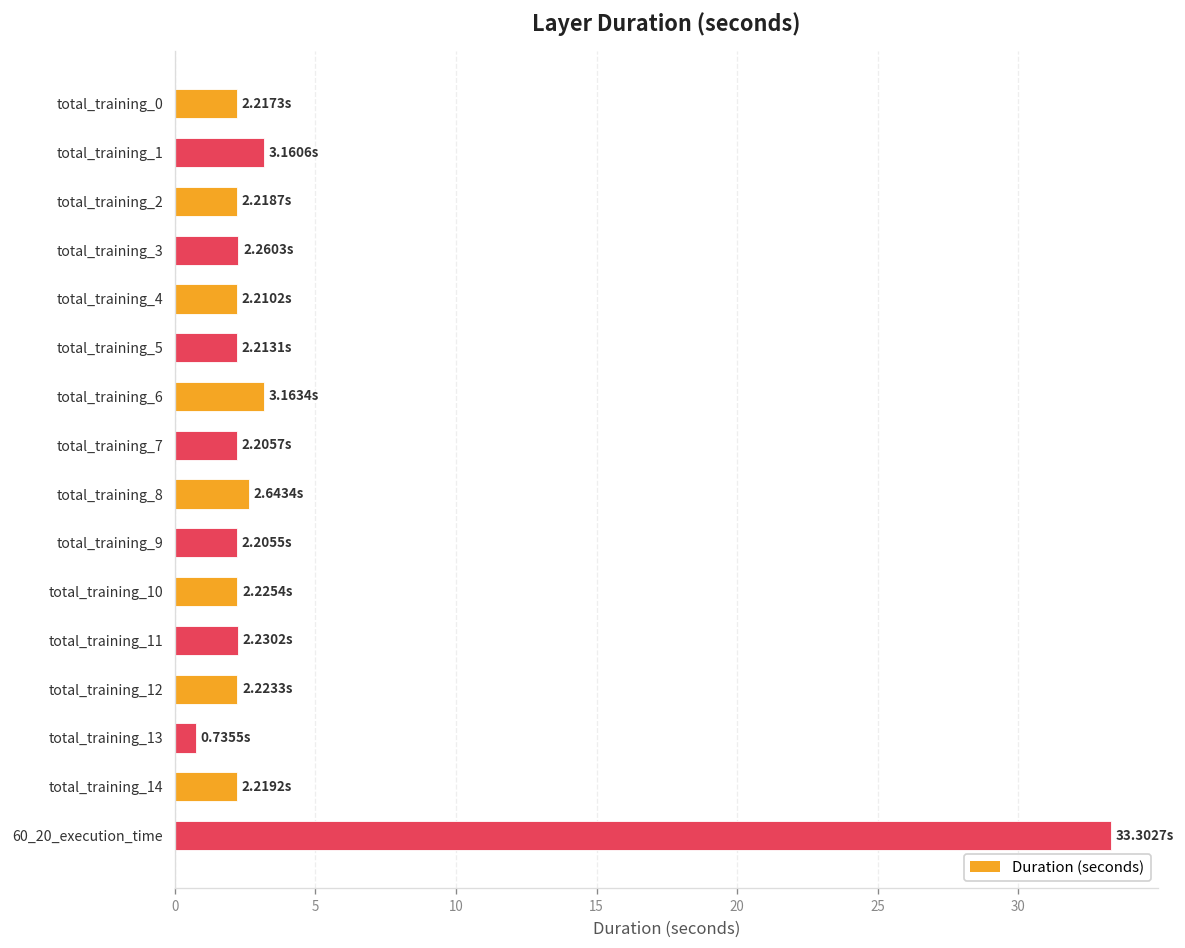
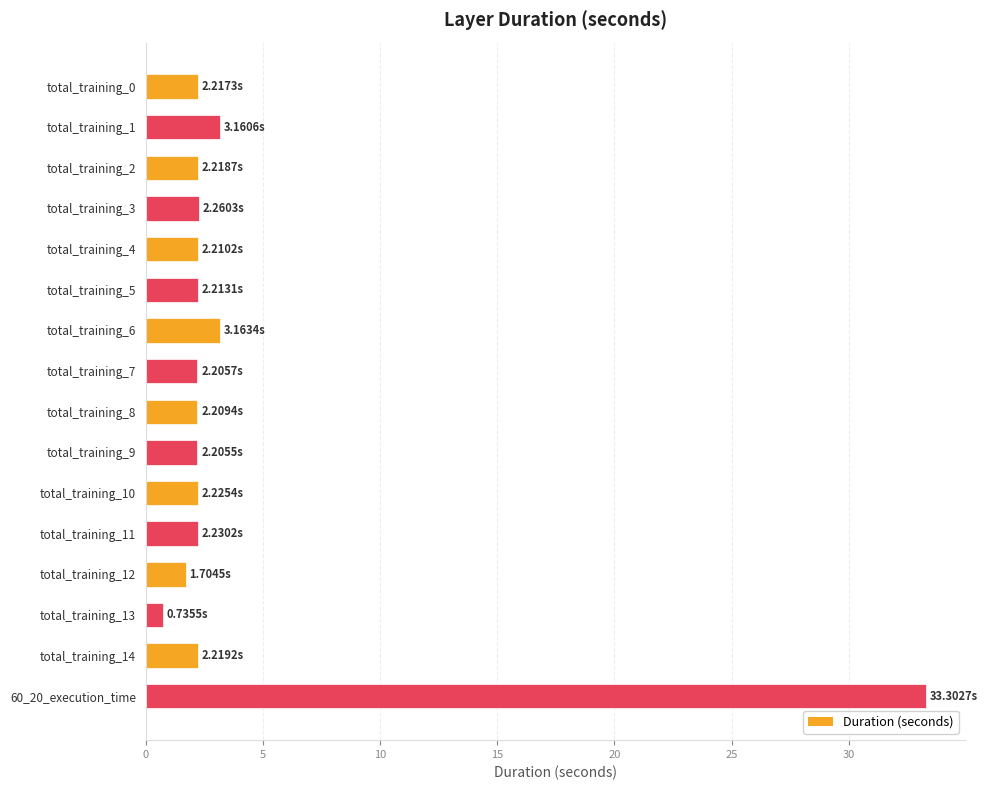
  {
    "total_training_0": "2.2173s",
    "total_training_1": "3.1606s",
    "total_training_2": "2.2187s",
    "total_training_3": "2.2603s",
    "total_training_4": "2.2102s",
    "total_training_5": "2.2131s",
    "total_training_6": "3.1634s",
    "total_training_7": "2.2057s",
-   "total_training_8": "2.6434s",
+   "total_training_8": "2.2094s",
    "total_training_9": "2.2055s",
    "total_training_10": "2.2254s",
    "total_training_11": "2.2302s",
-   "total_training_12": "2.2233s",
+   "total_training_12": "1.7045s",
    "total_training_13": "0.7355s",
    "total_training_14": "2.2192s",
    "60_20_execution_time": "33.3027s"
  }
